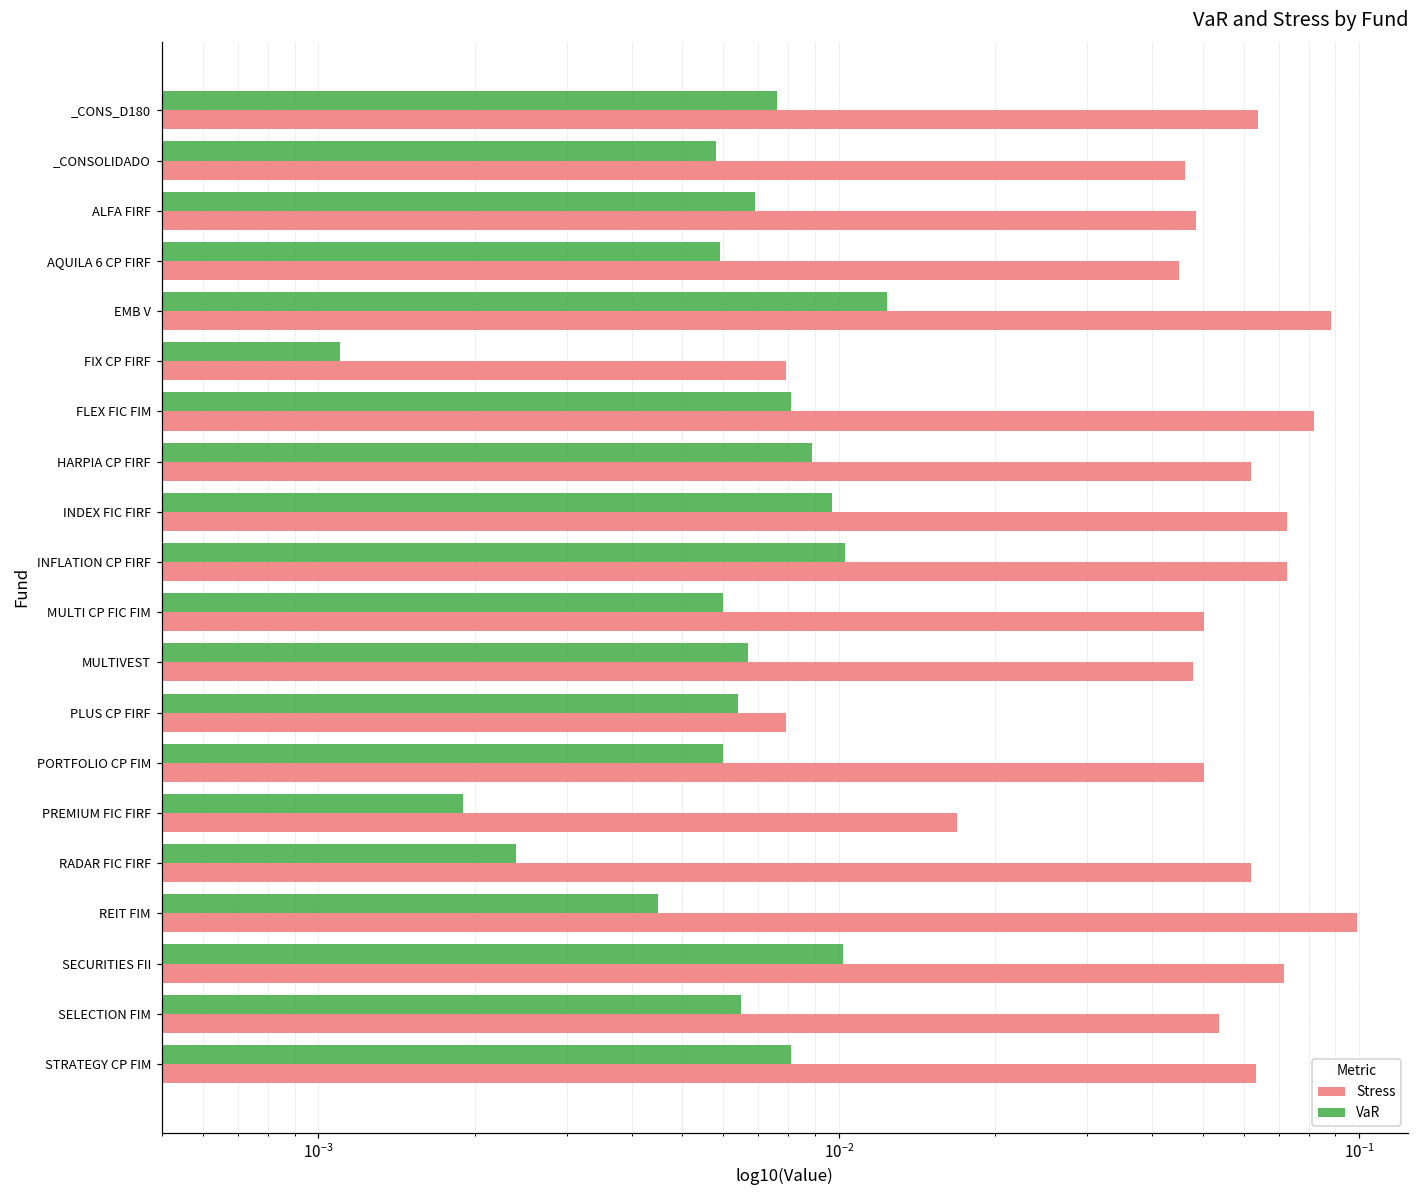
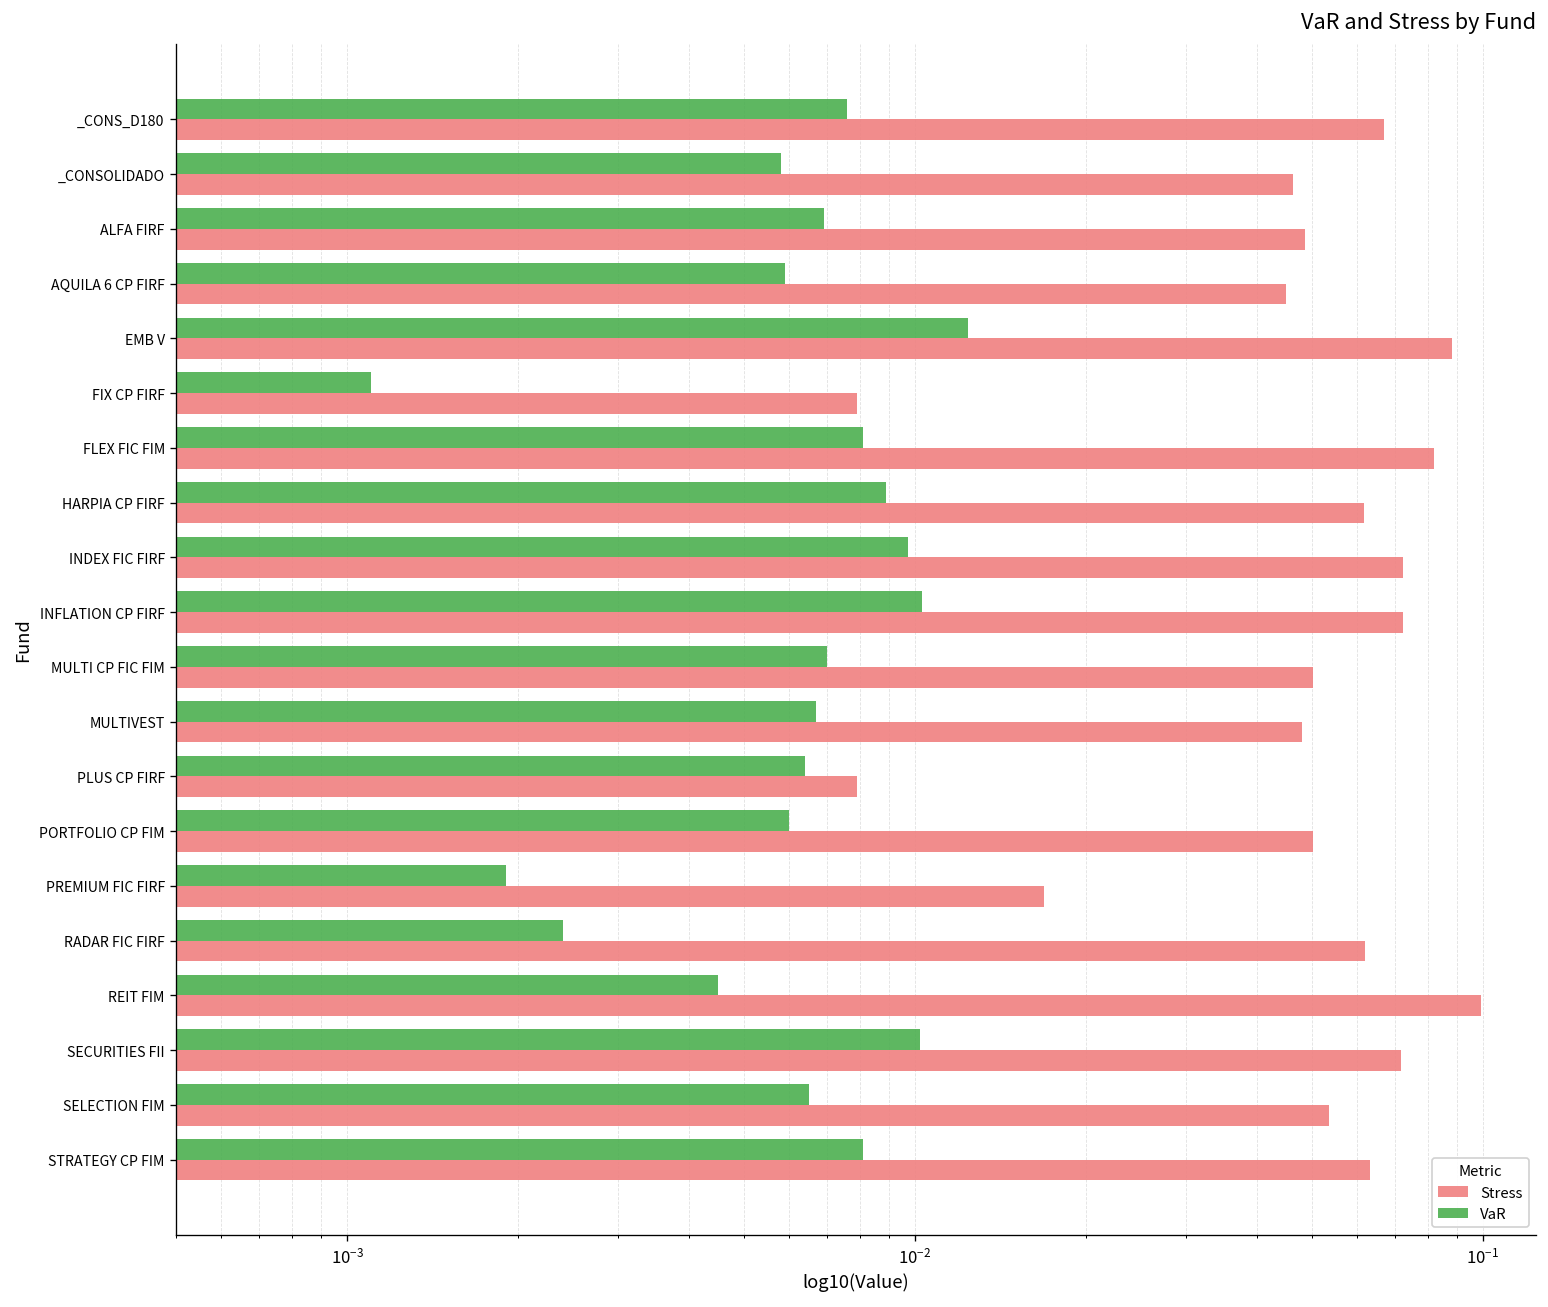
  {
    "Stress": {
-     "_CONS_D180": 0.064,
+     "_CONS_D180": 0.067,
      "_CONSOLIDADO": 0.046,
      "ALFA FIRF": 0.049,
      "AQUILA 6 CP FIRF": 0.045,
      "EMB V": 0.088,
      "FIX CP FIRF": 0.0079,
      "FLEX FIC FIM": 0.082,
      "HARPIA CP FIRF": 0.062,
      "INDEX FIC FIRF": 0.073,
      "INFLATION CP FIRF": 0.073,
      "MULTI CP FIC FIM": 0.050,
      "MULTIVEST": 0.048,
      "PLUS CP FIRF": 0.0079,
      "PORTFOLIO CP FIM": 0.050,
      "PREMIUM FIC FIRF": 0.017,
      "RADAR FIC FIRF": 0.062,
      "REIT FIM": 0.099,
      "SECURITIES FII": 0.072,
      "SELECTION FIM": 0.054,
      "STRATEGY CP FIM": 0.063
    },
    "VaR": {
      "_CONS_D180": 0.0076,
      "_CONSOLIDADO": 0.0058,
      "ALFA FIRF": 0.0069,
      "AQUILA 6 CP FIRF": 0.0059,
      "EMB V": 0.0124,
      "FIX CP FIRF": 0.00110,
      "FLEX FIC FIM": 0.0081,
      "HARPIA CP FIRF": 0.009,
      "INDEX FIC FIRF": 0.0097,
      "INFLATION CP FIRF": 0.0103,
-     "MULTI CP FIC FIM": 0.006,
+     "MULTI CP FIC FIM": 0.007,
      "MULTIVEST": 0.0067,
      "PLUS CP FIRF": 0.0064,
      "PORTFOLIO CP FIM": 0.006,
      "PREMIUM FIC FIRF": 0.00190,
      "RADAR FIC FIRF": 0.0024,
      "REIT FIM": 0.0045,
      "SECURITIES FII": 0.0102,
      "SELECTION FIM": 0.0065,
      "STRATEGY CP FIM": 0.0081
    }
  }
